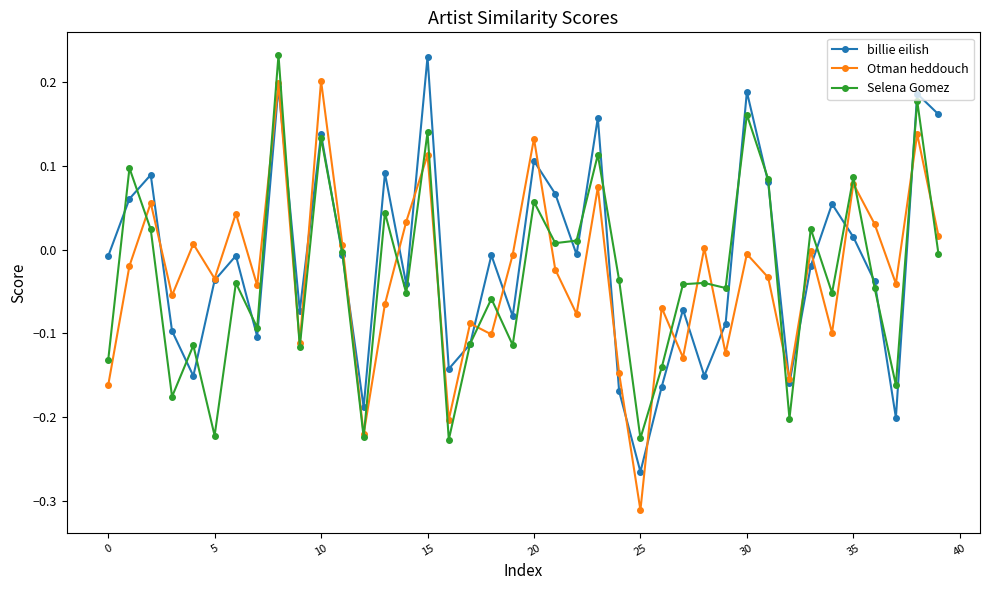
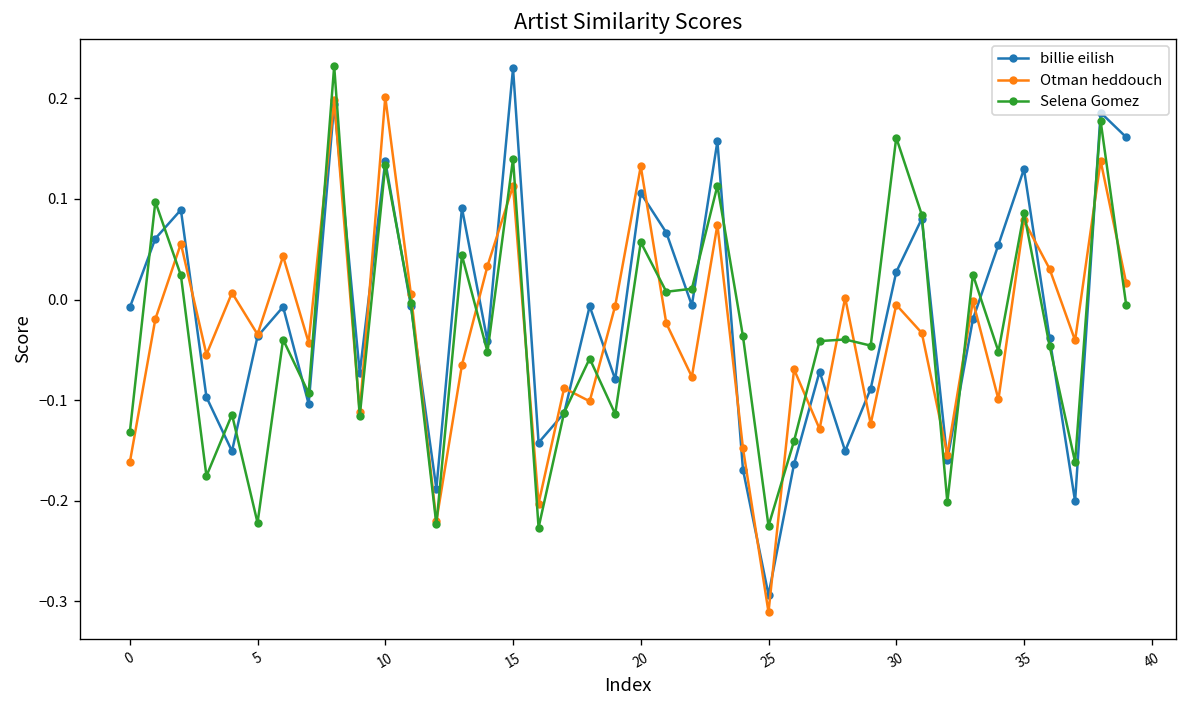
  {
    "billie eilish": {
      "0": -0.01,
      "10": 0.14,
      "15": 0.23,
      "20": 0.11,
-     "25": -0.27,
-     "30": 0.19,
-     "35": 0.02
+     "25": -0.29,
+     "30": 0.03,
+     "35": 0.13
    },
    "Otman heddouch": {
      "0": -0.16,
      "10": 0.20,
      "15": 0.11,
      "20": 0.13,
      "25": -0.31,
      "30": -0.01,
      "35": 0.08
    },
    "Selena Gomez": {
      "0": -0.13,
      "5": -0.22,
      "10": 0.13,
      "15": 0.14,
      "20": 0.06,
      "25": -0.23,
      "30": 0.16,
      "35": 0.09
    }
  }
